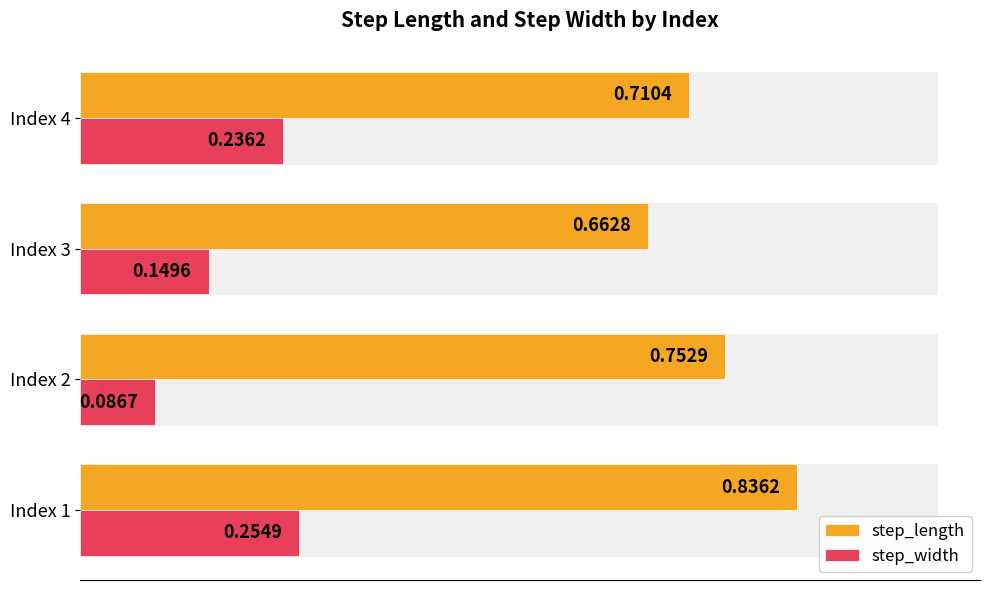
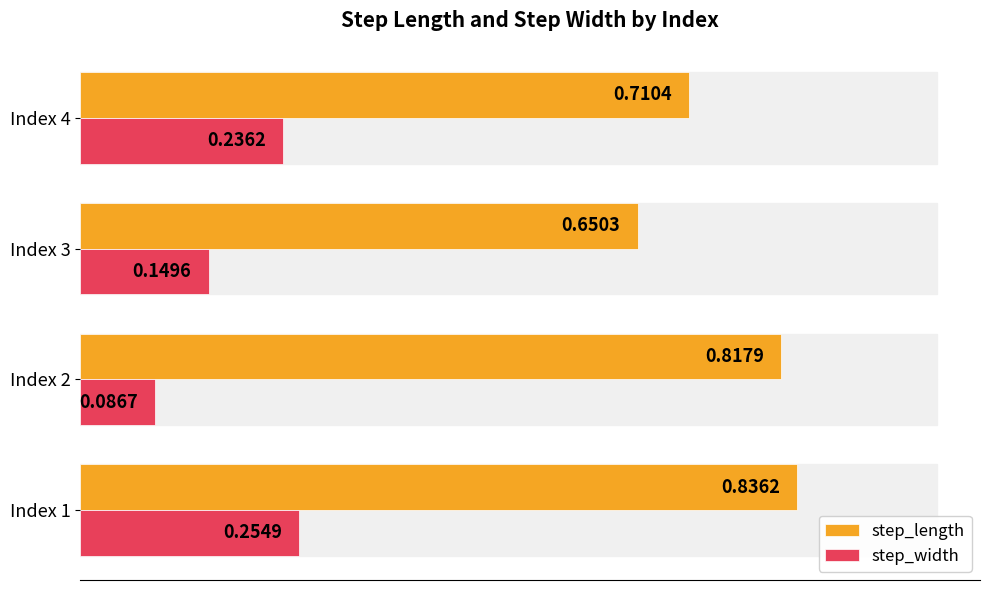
  {
    "step_length": {
      "Index 4": 0.7104,
-     "Index 3": 0.6628,
-     "Index 2": 0.7529,
+     "Index 3": 0.6503,
+     "Index 2": 0.8179,
      "Index 1": 0.8362
    },
    "step_width": {
      "Index 4": 0.2362,
      "Index 3": 0.1496,
      "Index 2": 0.0867,
      "Index 1": 0.2549
    }
  }
